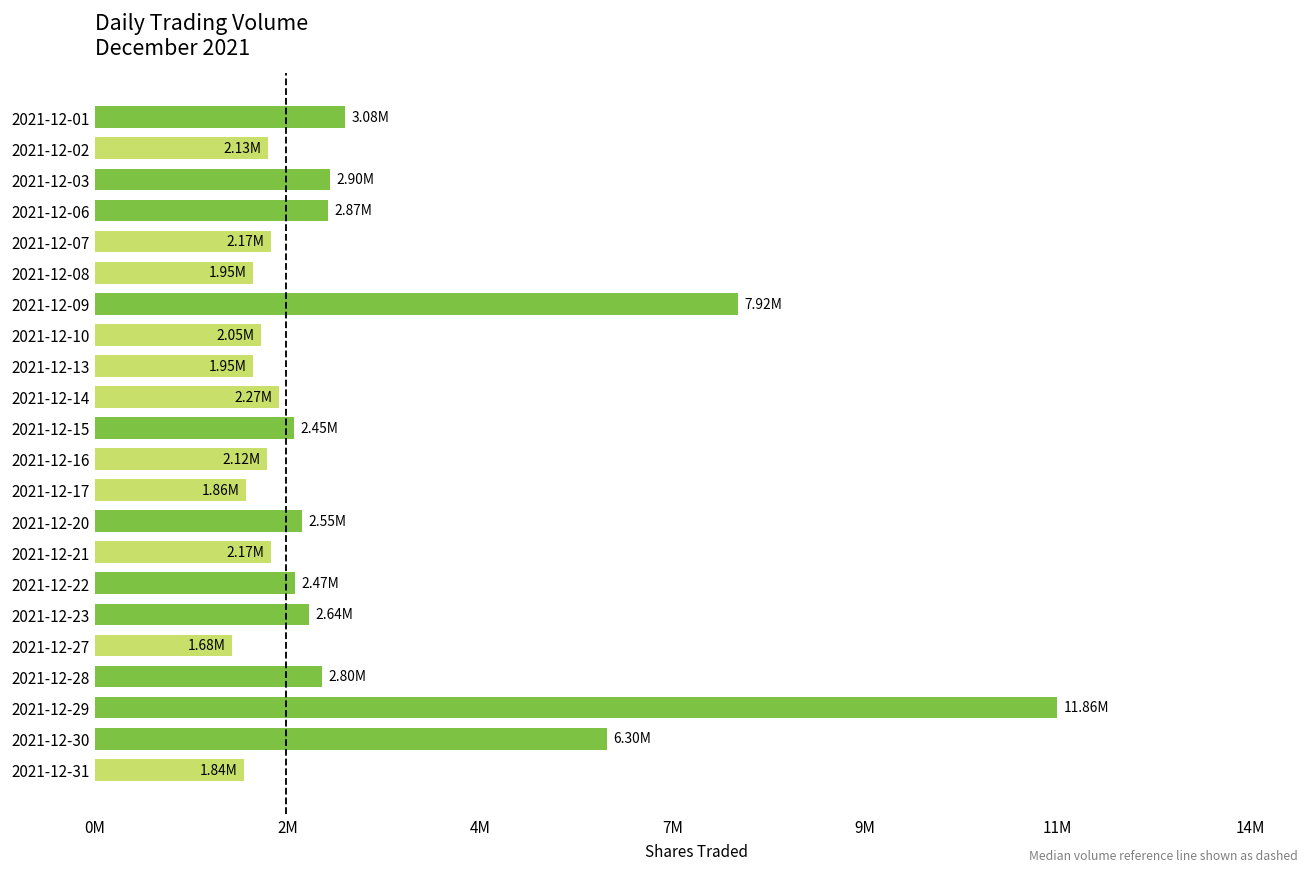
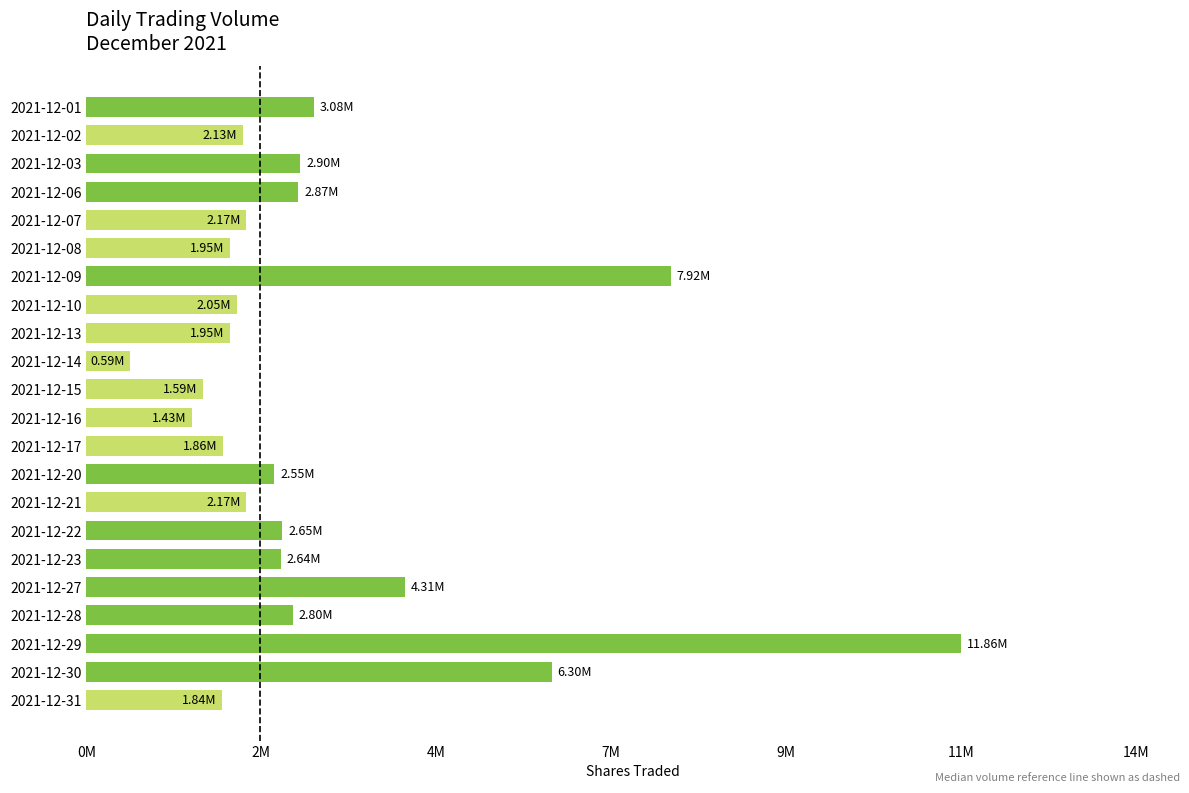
  {
    "2021-12-01": "3.08M",
    "2021-12-02": "2.13M",
    "2021-12-03": "2.90M",
    "2021-12-06": "2.87M",
    "2021-12-07": "2.17M",
    "2021-12-08": "1.95M",
    "2021-12-09": "7.92M",
    "2021-12-10": "2.05M",
    "2021-12-13": "1.95M",
-   "2021-12-14": "2.27M",
-   "2021-12-15": "2.45M",
-   "2021-12-16": "2.12M",
+   "2021-12-14": "0.59M",
+   "2021-12-15": "1.59M",
+   "2021-12-16": "1.43M",
    "2021-12-17": "1.86M",
    "2021-12-20": "2.55M",
    "2021-12-21": "2.17M",
-   "2021-12-22": "2.47M",
+   "2021-12-22": "2.65M",
    "2021-12-23": "2.64M",
-   "2021-12-27": "1.68M",
+   "2021-12-27": "4.31M",
    "2021-12-28": "2.80M",
    "2021-12-29": "11.86M",
    "2021-12-30": "6.30M",
    "2021-12-31": "1.84M"
  }
